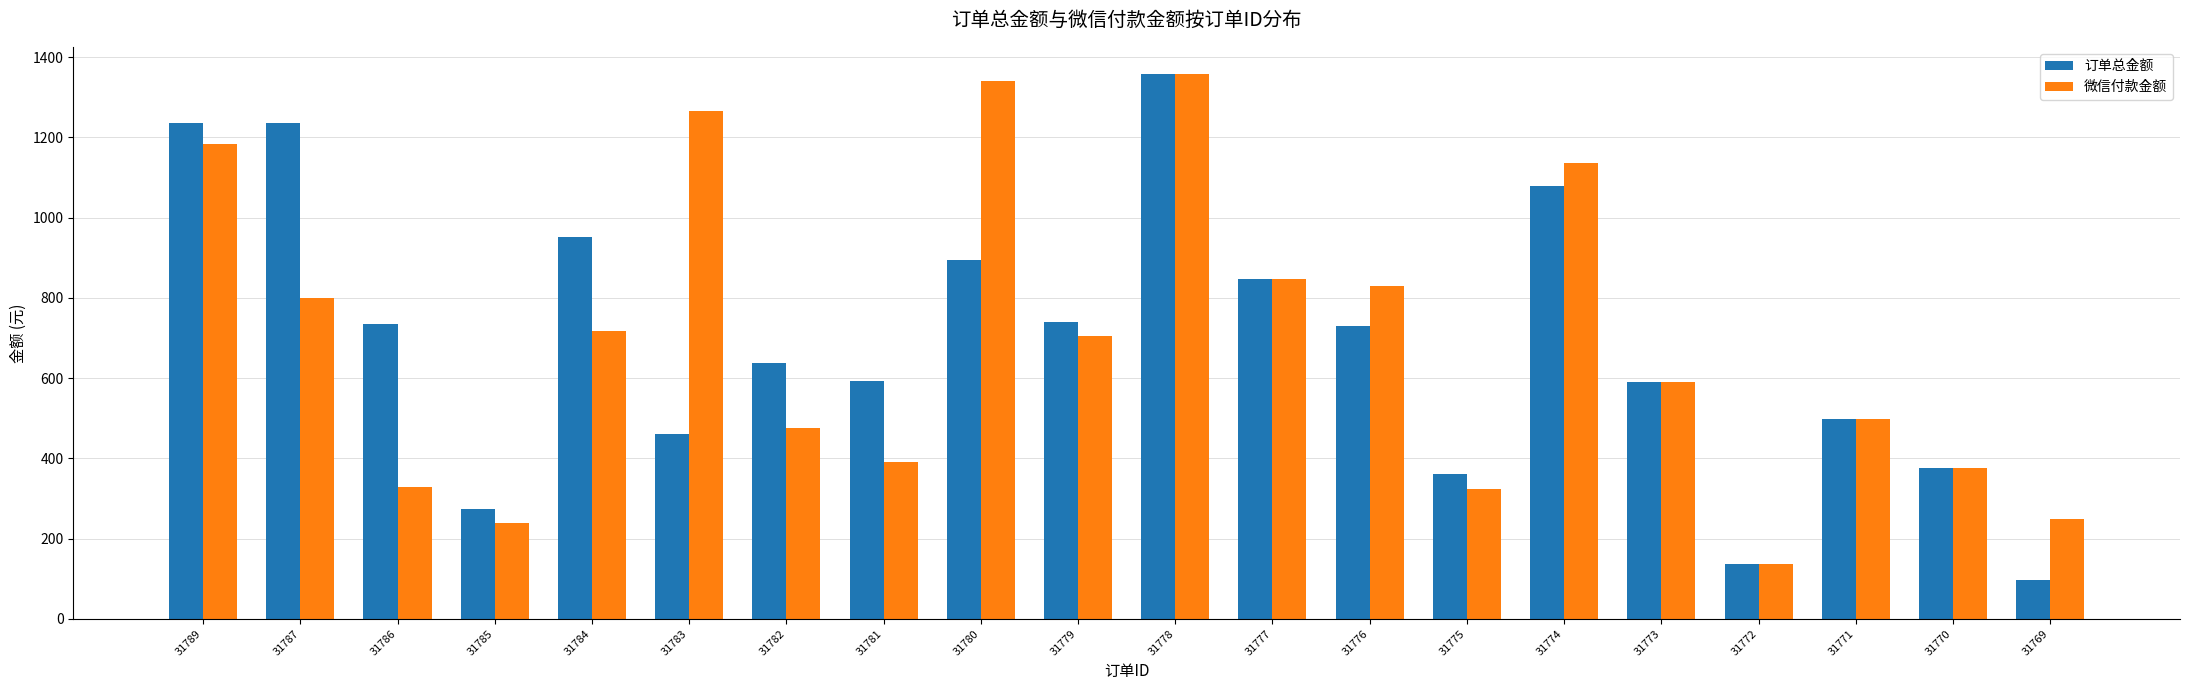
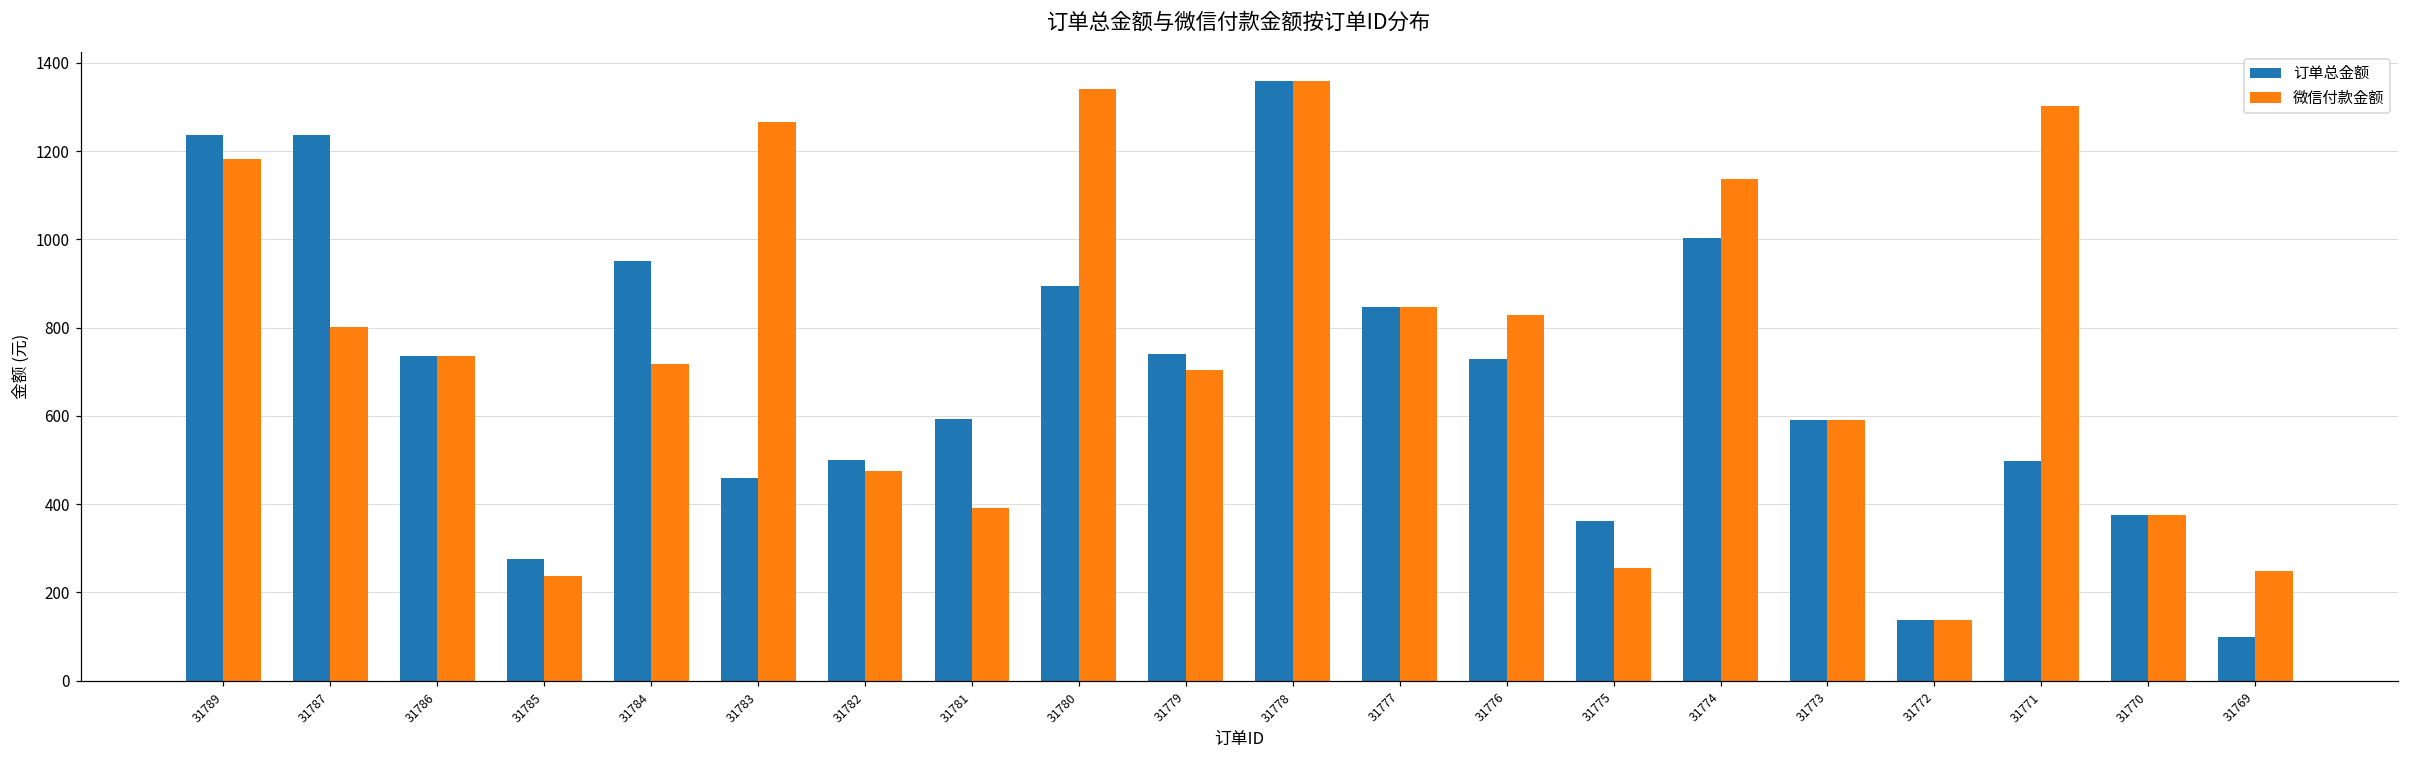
  {
    "订单总金额": {
      "31789": 1240,
      "31787": 1240,
      "31786": 740,
      "31785": 280,
      "31784": 950,
      "31783": 460,
-     "31782": 640,
+     "31782": 500,
      "31781": 590,
      "31780": 900,
      "31779": 740,
      "31778": 1360,
      "31777": 850,
      "31776": 730,
      "31775": 360,
-     "31774": 1080,
+     "31774": 1000,
      "31773": 590,
      "31772": 140,
      "31771": 500,
      "31770": 380,
      "31769": 100
    },
    "微信付款金额": {
      "31789": 1180,
      "31787": 800,
-     "31786": 330,
+     "31786": 740,
      "31785": 240,
      "31784": 720,
      "31783": 1270,
      "31782": 480,
      "31781": 390,
      "31780": 1340,
      "31779": 700,
      "31778": 1360,
      "31777": 850,
      "31776": 830,
-     "31775": 320,
+     "31775": 260,
      "31774": 1140,
      "31773": 590,
      "31772": 140,
-     "31771": 500,
+     "31771": 1300,
      "31770": 380,
      "31769": 250
    }
  }
